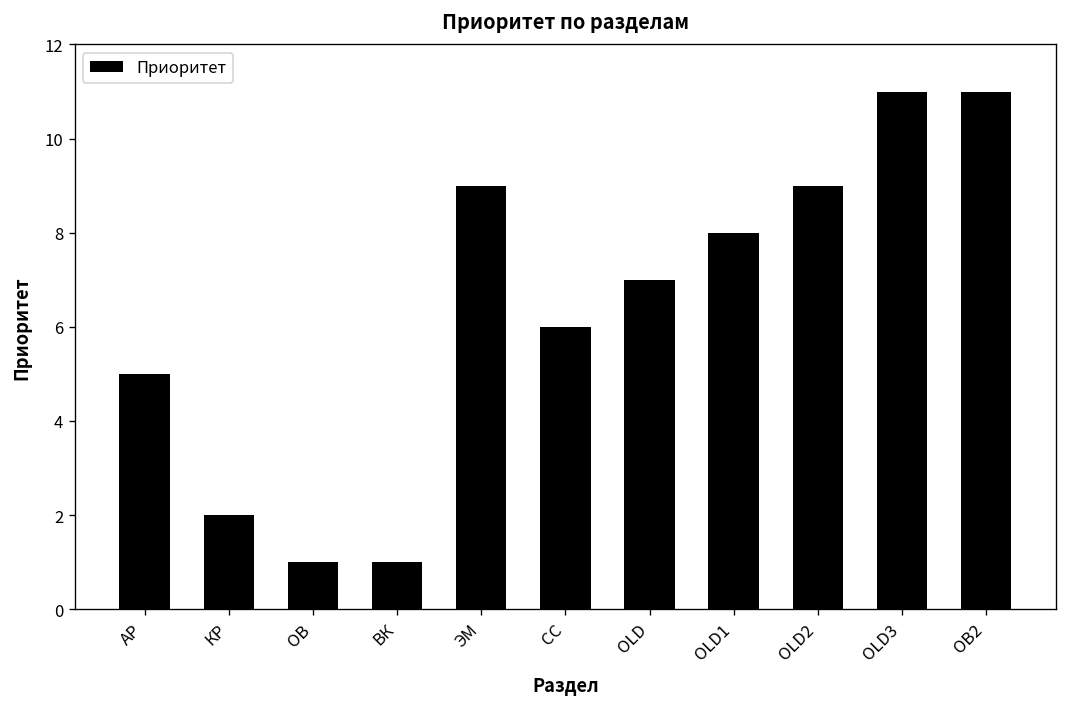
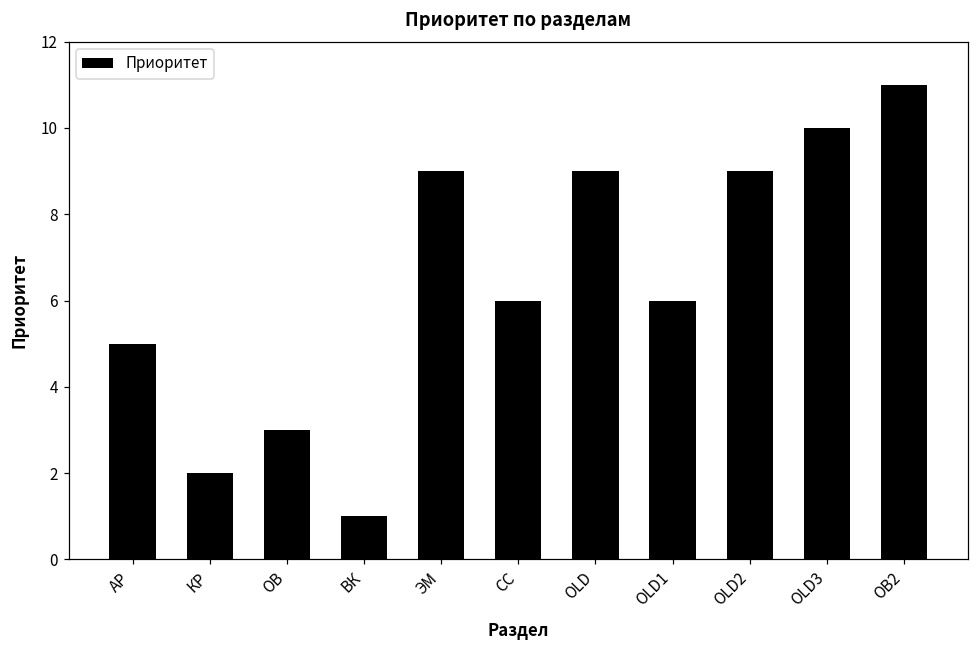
  {
    "АР": 5,
    "КР": 2,
-   "ОВ": 1,
+   "ОВ": 3,
    "ВК": 1,
    "ЭМ": 9,
    "СС": 6,
-   "OLD": 7,
-   "OLD1": 8,
+   "OLD": 9,
+   "OLD1": 6,
    "OLD2": 9,
-   "OLD3": 11,
+   "OLD3": 10,
    "ОВ2": 11
  }
